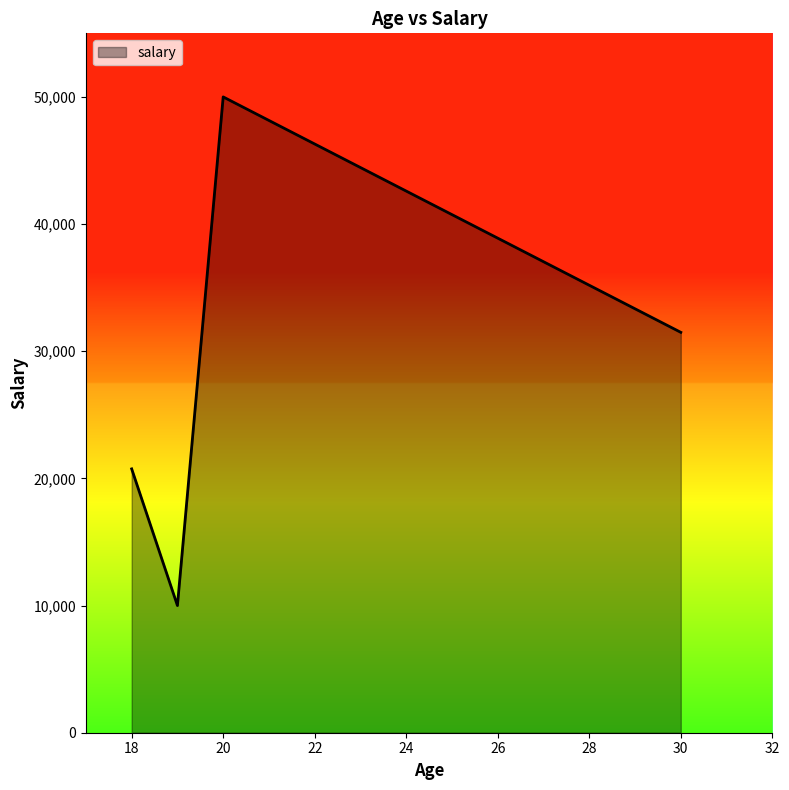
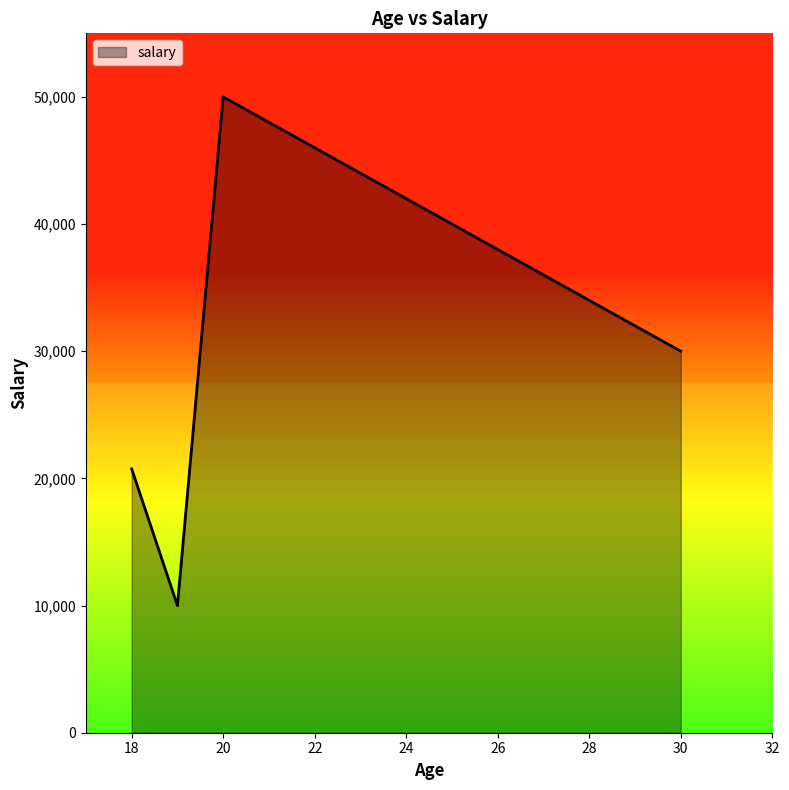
  {
    "18": "20,700",
    "20": "50,000",
-   "30": "31,500"
+   "30": "30,000"
  }
